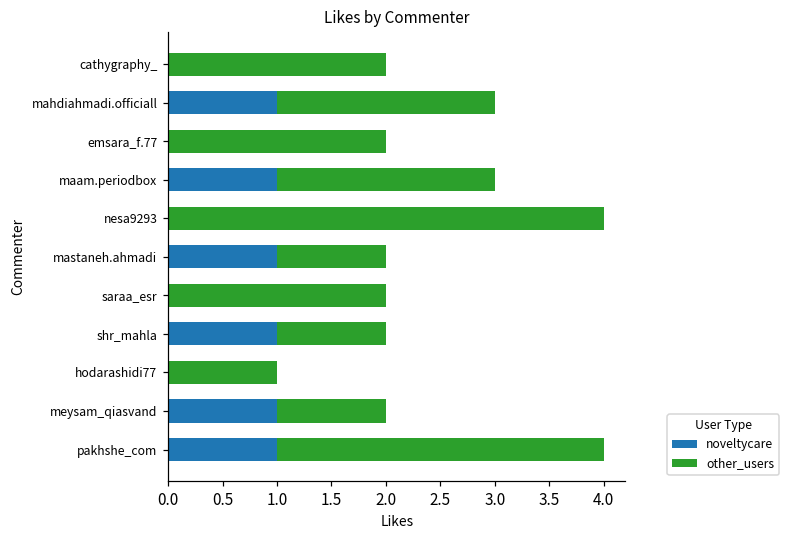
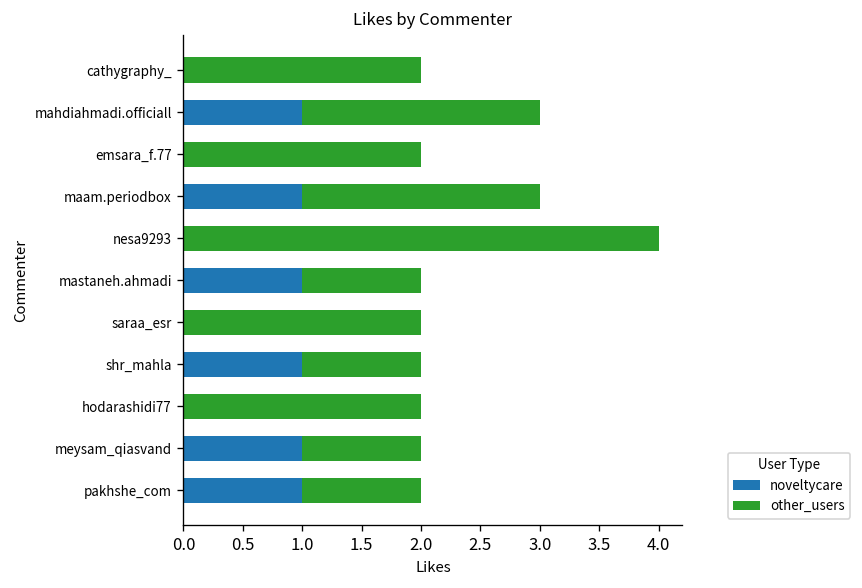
  {
    "noveltycare": {
      "cathygraphy_": 0,
      "mahdiahmadi.officiall": 1,
      "emsara_f.77": 0,
      "maam.periodbox": 1,
      "nesa9293": 0,
      "mastaneh.ahmadi": 1,
      "saraa_esr": 0,
      "shr_mahla": 1,
      "hodarashidi77": 0,
      "meysam_qiasvand": 1,
      "pakhshe_com": 1
    },
    "other_users": {
-     "hodarashidi77": 1,
-     "pakhshe_com": 3
+     "hodarashidi77": 2,
+     "pakhshe_com": 1
    }
  }
